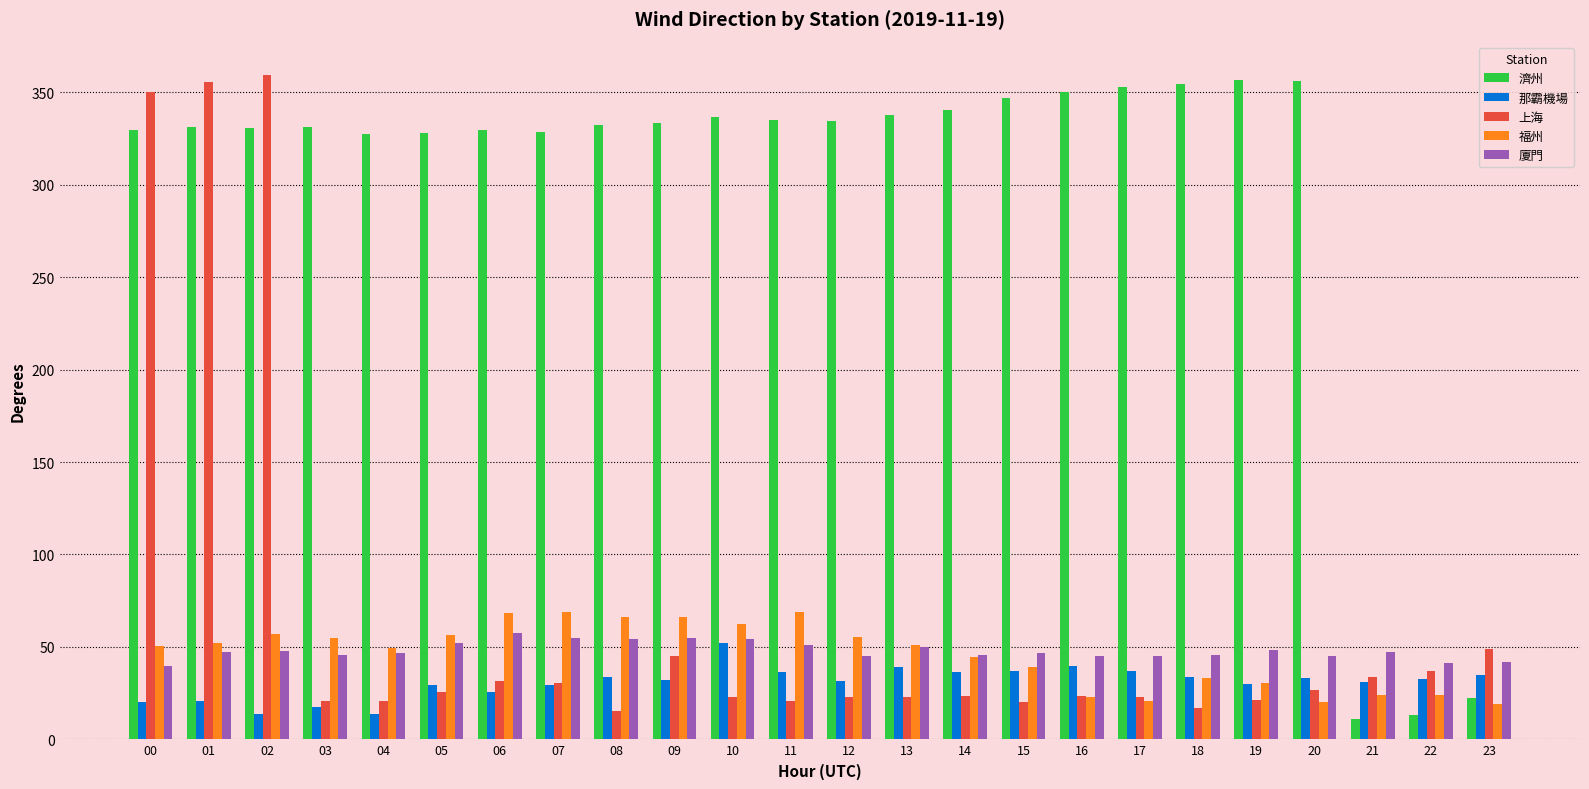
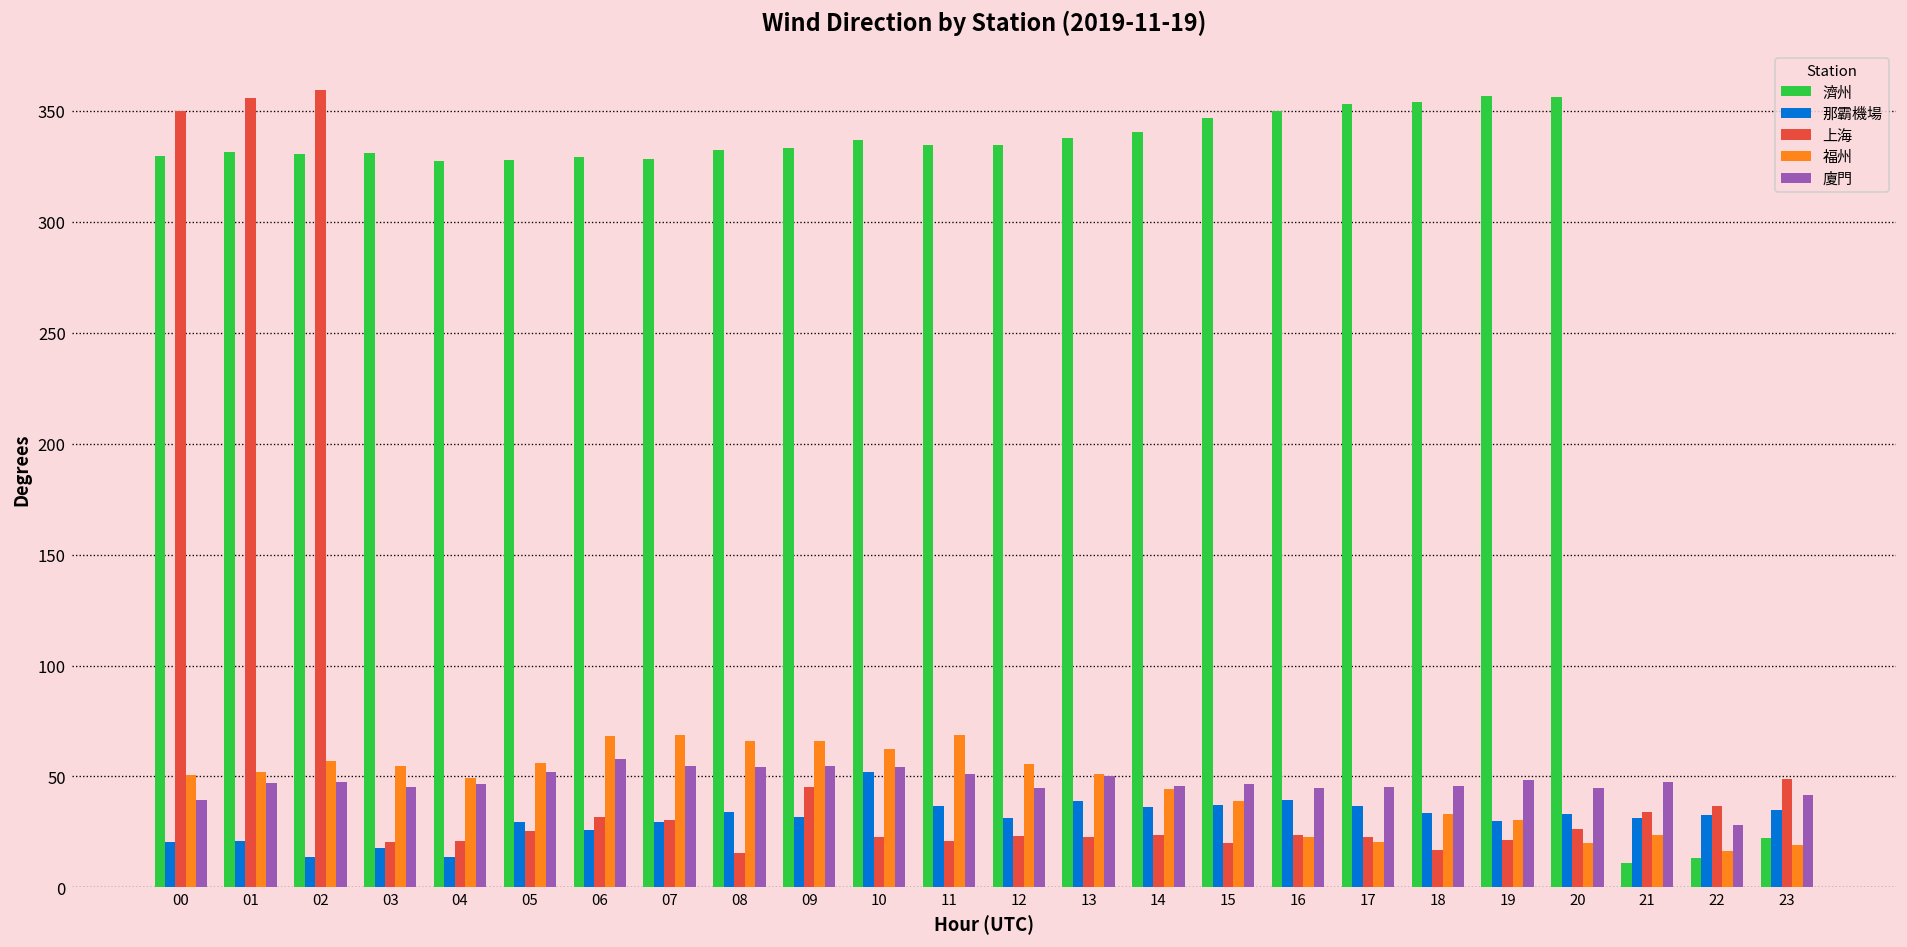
  {
    "濟州": {
      "00": 330,
      "01": 331,
      "02": 331,
      "03": 331,
      "04": 328,
      "05": 328,
      "06": 329,
      "07": 328,
      "08": 332,
      "09": 333,
      "10": 337,
      "11": 335,
      "12": 335,
      "13": 338,
      "14": 340,
      "15": 347,
      "16": 350,
      "17": 353,
      "18": 354,
      "19": 357,
      "20": 356,
      "21": 11,
      "22": 13,
      "23": 22
    },
    "那霸機場": {
      "00": 20,
      "01": 21,
      "02": 14,
      "03": 18,
      "04": 14,
      "05": 30,
      "06": 26,
      "07": 30,
      "08": 34,
      "09": 32,
      "10": 52,
      "11": 37,
      "12": 31,
      "13": 39,
      "14": 36,
      "15": 37,
      "16": 40,
      "17": 37,
      "18": 34,
      "19": 30,
      "20": 33,
      "21": 31,
      "22": 33,
      "23": 35
    },
    "上海": {
      "00": 350,
      "01": 356,
      "02": 359,
      "03": 21,
      "04": 21,
      "05": 25,
      "06": 32,
      "07": 30,
      "08": 16,
      "09": 45,
      "10": 23,
      "11": 21,
      "12": 23,
      "13": 23,
      "14": 23,
      "15": 20,
      "16": 23,
      "17": 23,
      "18": 17,
      "19": 21,
      "20": 27,
      "21": 34,
      "22": 37,
      "23": 49
    },
    "福州": {
      "00": 51,
      "01": 52,
      "02": 57,
      "03": 55,
      "04": 49,
      "05": 56,
      "06": 68,
      "07": 69,
      "08": 66,
      "09": 66,
      "10": 62,
      "11": 69,
      "12": 55,
      "13": 51,
      "14": 44,
      "15": 39,
      "16": 23,
      "17": 21,
      "18": 33,
      "19": 30,
      "20": 20,
      "21": 24,
-     "22": 24,
+     "22": 17,
      "23": 19
    },
    "廈門": {
      "00": 40,
      "01": 47,
      "02": 48,
      "03": 45,
      "04": 47,
      "05": 52,
      "06": 58,
      "07": 55,
      "08": 54,
      "09": 55,
      "10": 54,
      "11": 51,
      "12": 45,
      "13": 50,
      "14": 45,
      "15": 47,
      "16": 45,
      "17": 45,
      "18": 46,
      "19": 48,
      "20": 45,
      "21": 47,
-     "22": 41,
+     "22": 28,
      "23": 42
    }
  }
